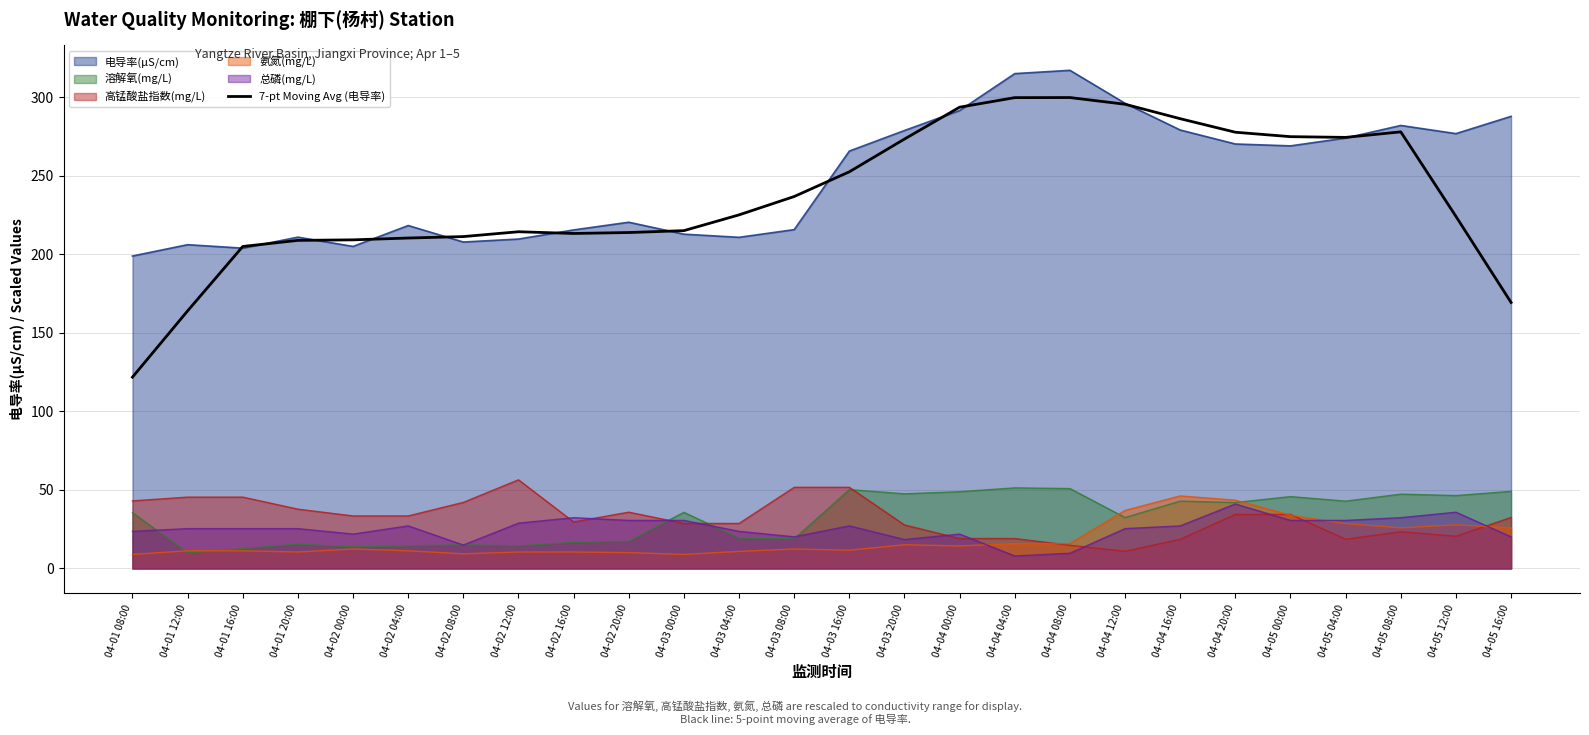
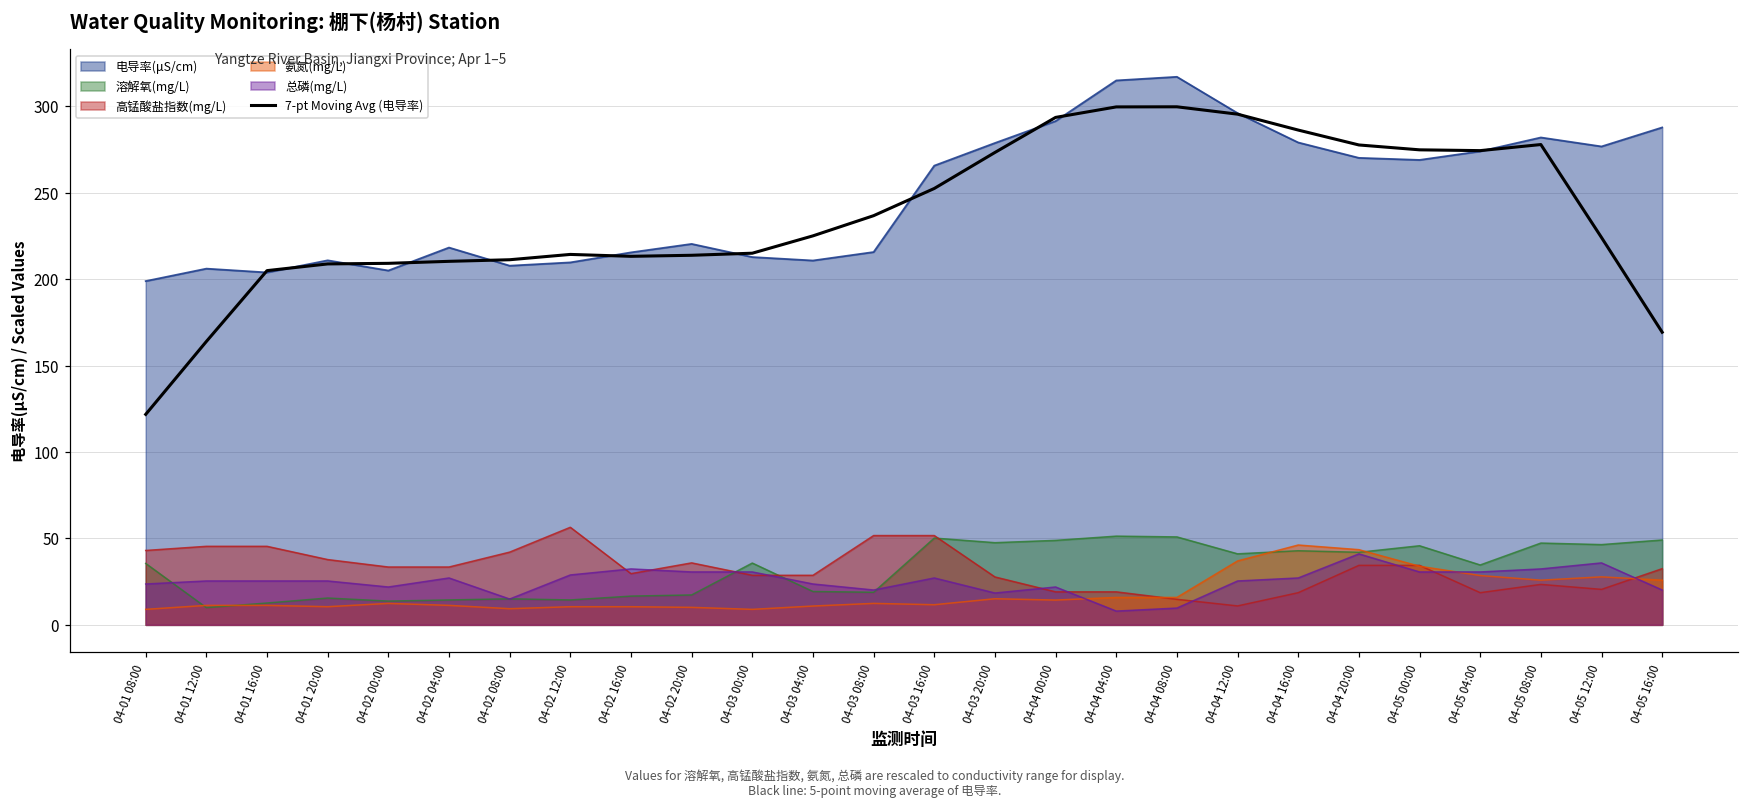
  {
    "溶解氧(mg/L)": {
      "04-01 08:00": 36,
      "04-01 20:00": 16,
      "04-02 04:00": 14,
      "04-02 12:00": 14,
      "04-02 16:00": 17,
      "04-02 20:00": 17,
      "04-03 00:00": 36,
      "04-03 04:00": 19,
      "04-03 20:00": 48,
      "04-04 00:00": 49,
      "04-04 04:00": 51,
      "04-04 08:00": 51,
-     "04-04 12:00": 32,
+     "04-04 12:00": 41,
      "04-04 16:00": 43,
      "04-05 00:00": 46,
-     "04-05 04:00": 43,
+     "04-05 04:00": 35,
      "04-05 08:00": 47,
      "04-05 12:00": 46,
      "04-05 16:00": 49
    },
    "7-pt Moving Avg (电导率)": {
      "04-01 08:00": 122,
      "04-01 12:00": 164,
      "04-01 20:00": 209,
      "04-02 00:00": 209,
      "04-02 04:00": 210,
      "04-02 08:00": 211,
      "04-02 12:00": 214,
      "04-02 16:00": 213,
      "04-02 20:00": 214,
      "04-03 00:00": 215,
      "04-03 04:00": 225,
      "04-03 08:00": 237,
      "04-03 16:00": 253,
      "04-03 20:00": 273,
      "04-04 00:00": 294,
      "04-04 04:00": 300,
      "04-04 08:00": 300,
      "04-04 16:00": 286,
      "04-04 20:00": 278,
      "04-05 00:00": 275,
      "04-05 08:00": 278,
      "04-05 12:00": 224,
      "04-05 16:00": 169
    }
  }
